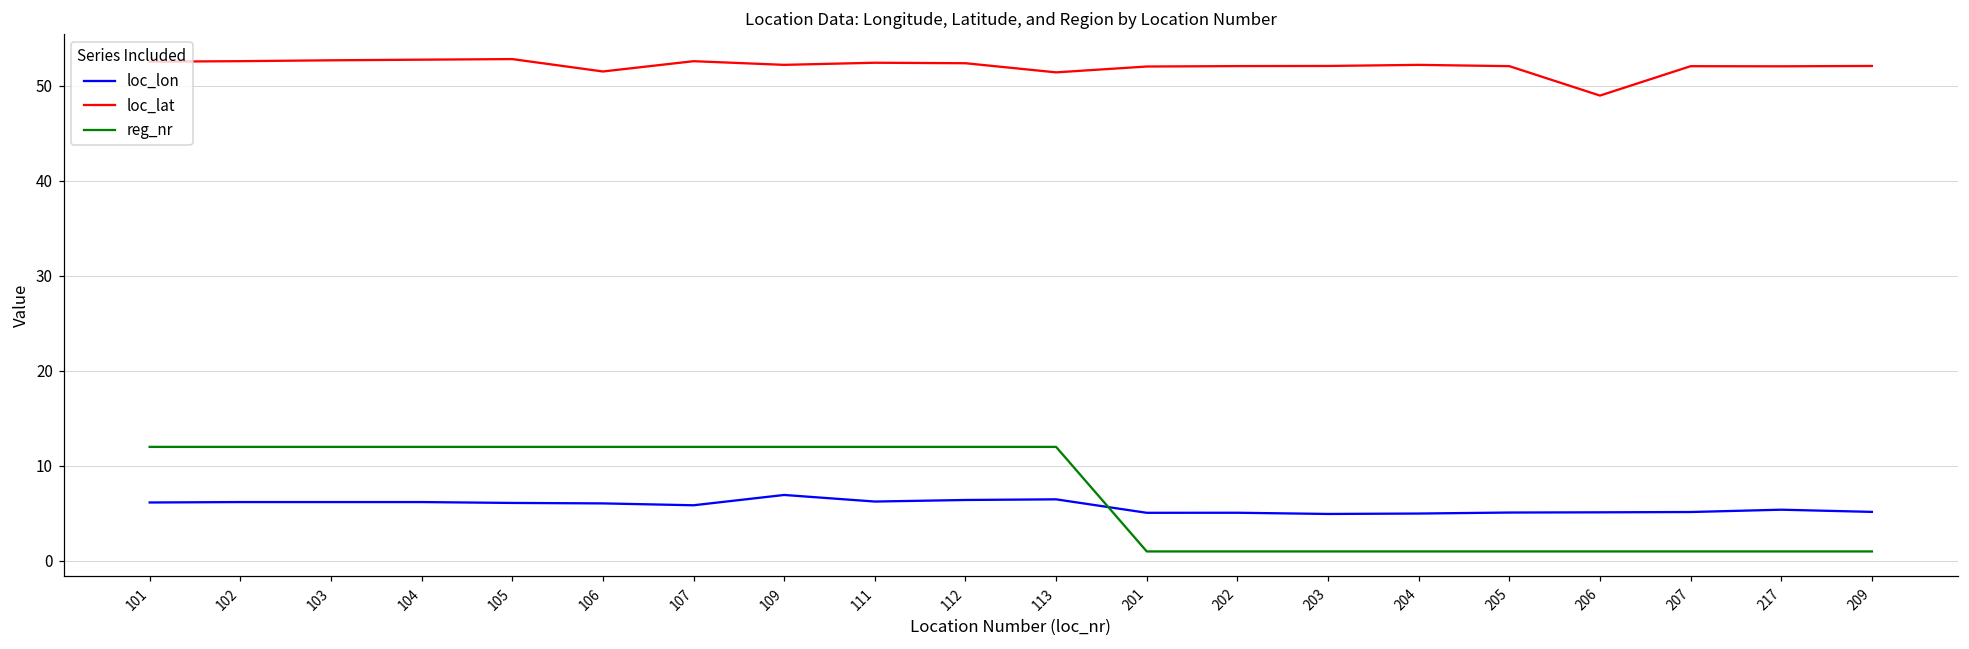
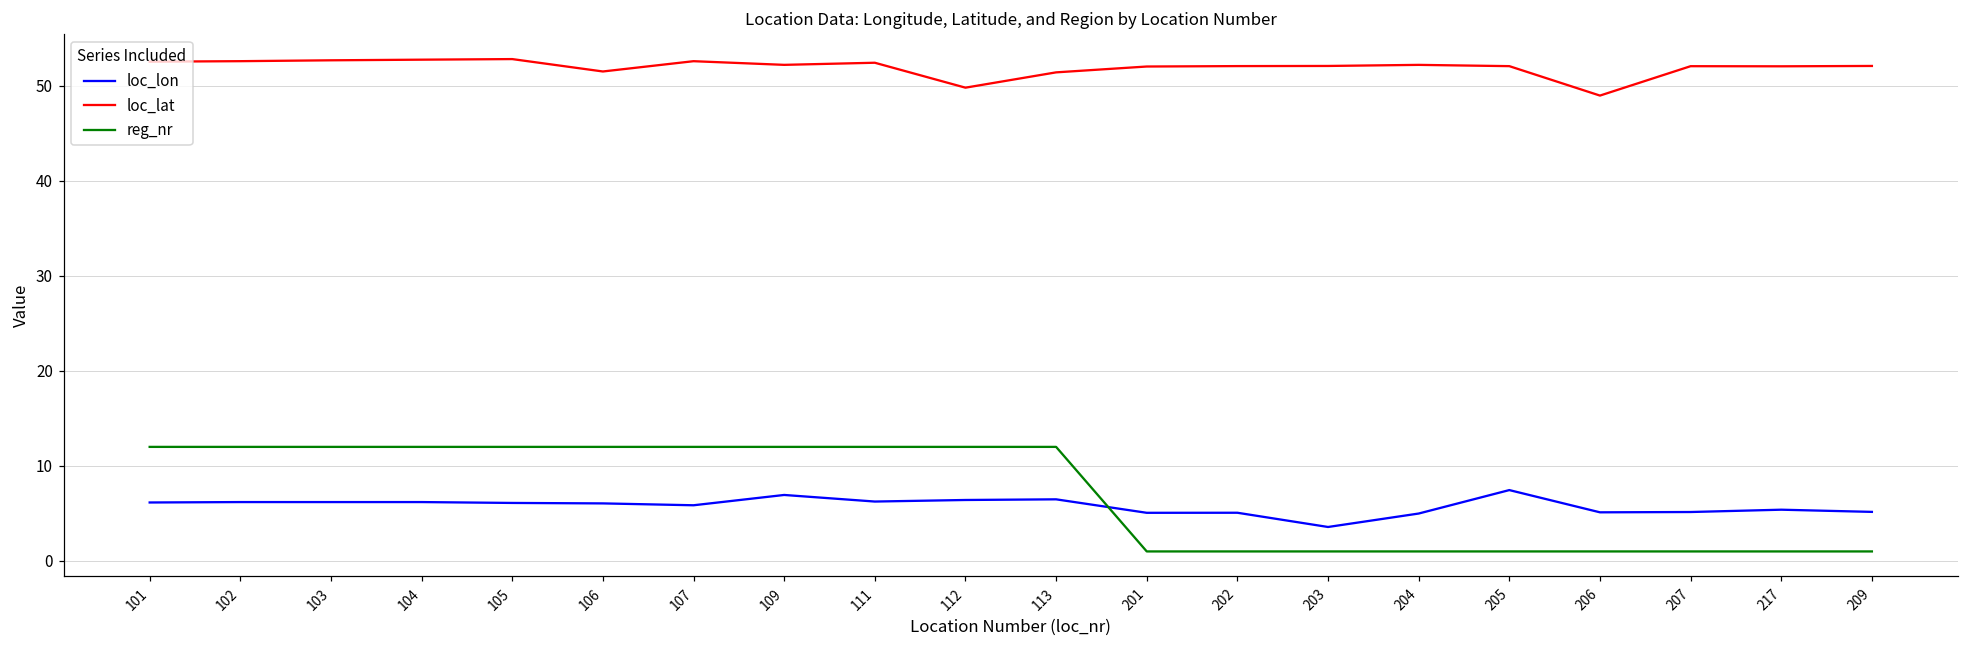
  {
    "loc_lon": {
      "101": 6,
      "102": 6,
      "103": 6,
      "104": 6,
      "105": 6,
      "106": 6,
      "107": 6,
      "109": 7,
      "111": 6,
      "112": 6,
      "113": 6,
      "201": 5,
      "202": 5,
-     "203": 5,
+     "203": 4,
      "204": 5,
-     "205": 5,
+     "205": 7,
      "206": 5,
      "207": 5,
      "217": 5,
      "209": 5
    },
    "loc_lat": {
      "102": 53,
      "103": 53,
      "104": 53,
      "105": 53,
      "106": 52,
      "107": 53,
      "109": 52,
      "111": 52,
-     "112": 52,
+     "112": 50,
      "113": 51,
      "201": 52,
      "202": 52,
      "203": 52,
      "204": 52,
      "205": 52,
      "206": 49,
      "207": 52,
      "217": 52,
      "209": 52
    },
    "reg_nr": {
      "101": 12,
      "102": 12,
      "103": 12,
      "104": 12,
      "105": 12,
      "106": 12,
      "107": 12,
      "109": 12,
      "111": 12,
      "112": 12,
      "113": 12,
      "201": 1,
      "202": 1,
      "203": 1,
      "204": 1,
      "205": 1,
      "206": 1,
      "207": 1,
      "217": 1,
      "209": 1
    }
  }
